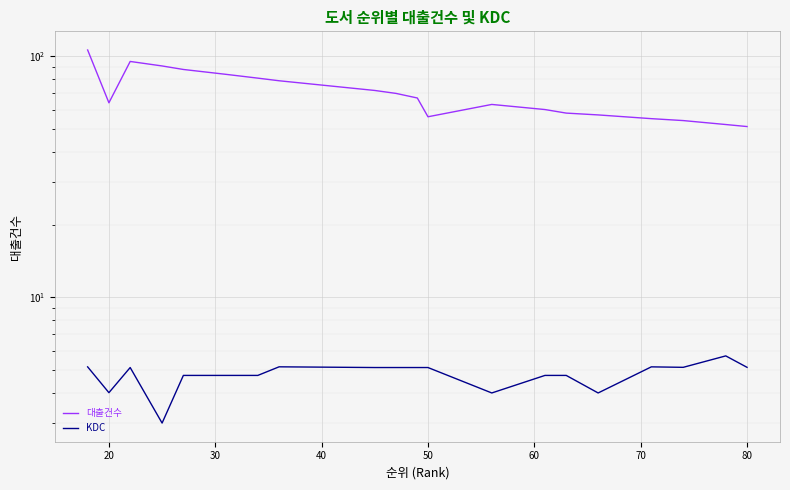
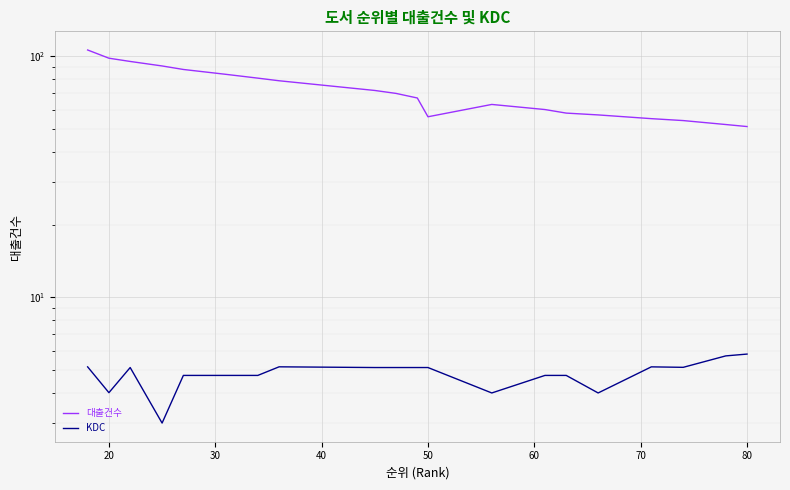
  {
    "대출건수": {
-     "20": 64,
+     "20": 98,
      "50": 56,
      "80": 51
    },
    "KDC": {
      "20": 4.0,
      "50": 5.1,
-     "80": 5.1
+     "80": 5.8
    }
  }
